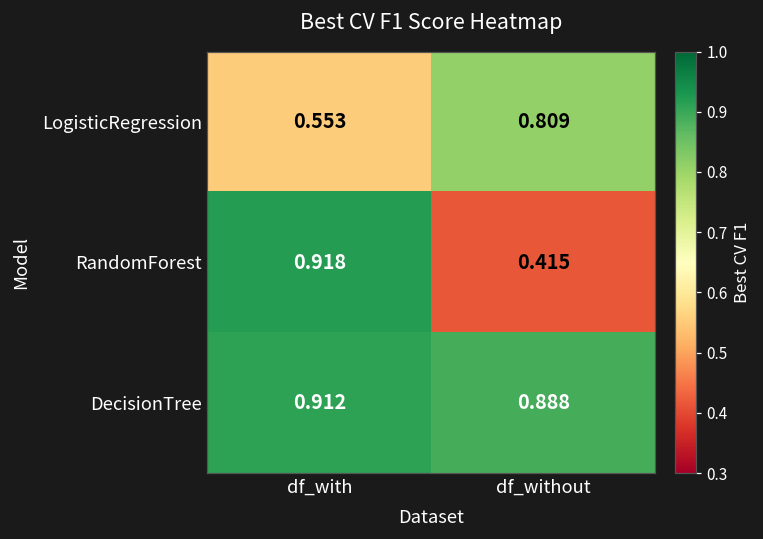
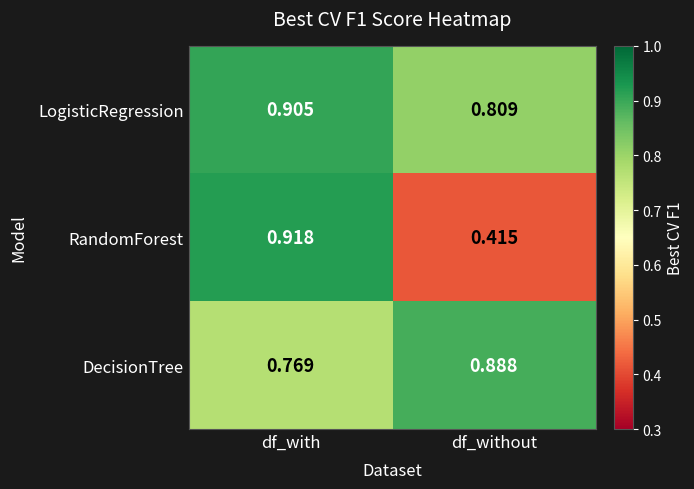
  {
    "LogisticRegression": {
-     "df_with": 0.553,
+     "df_with": 0.905,
      "df_without": 0.809
    },
    "RandomForest": {
      "df_with": 0.918,
      "df_without": 0.415
    },
    "DecisionTree": {
-     "df_with": 0.912,
+     "df_with": 0.769,
      "df_without": 0.888
    }
  }
